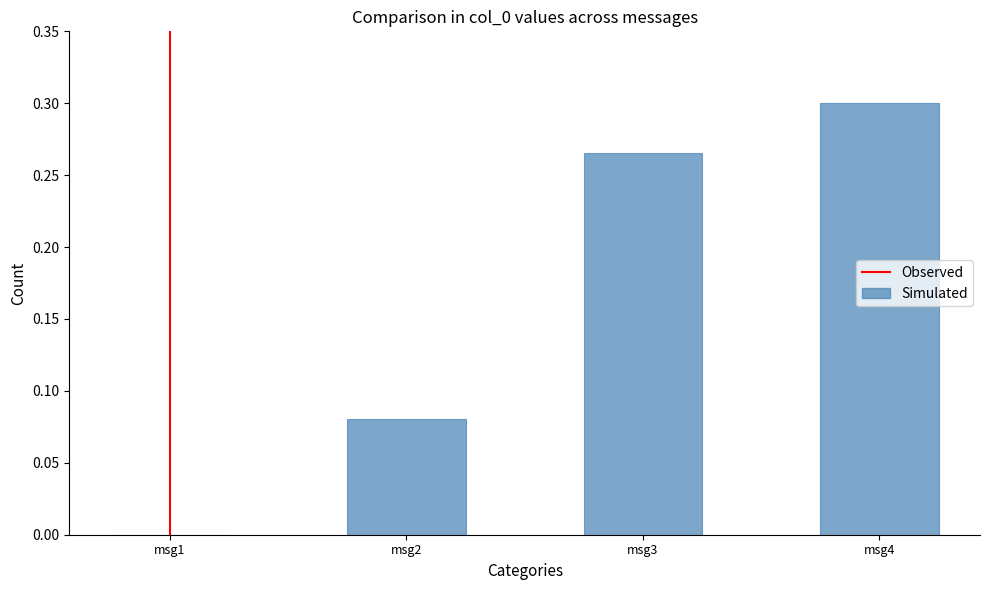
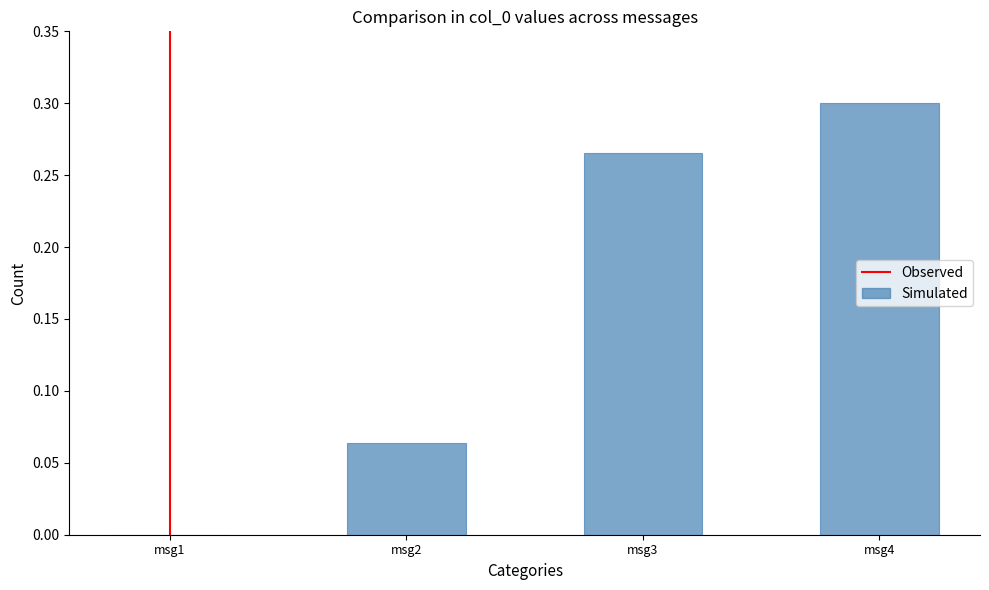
  {
    "msg1": 0.000,
-   "msg2": 0.081,
+   "msg2": 0.064,
    "msg3": 0.265,
    "msg4": 0.300
  }
